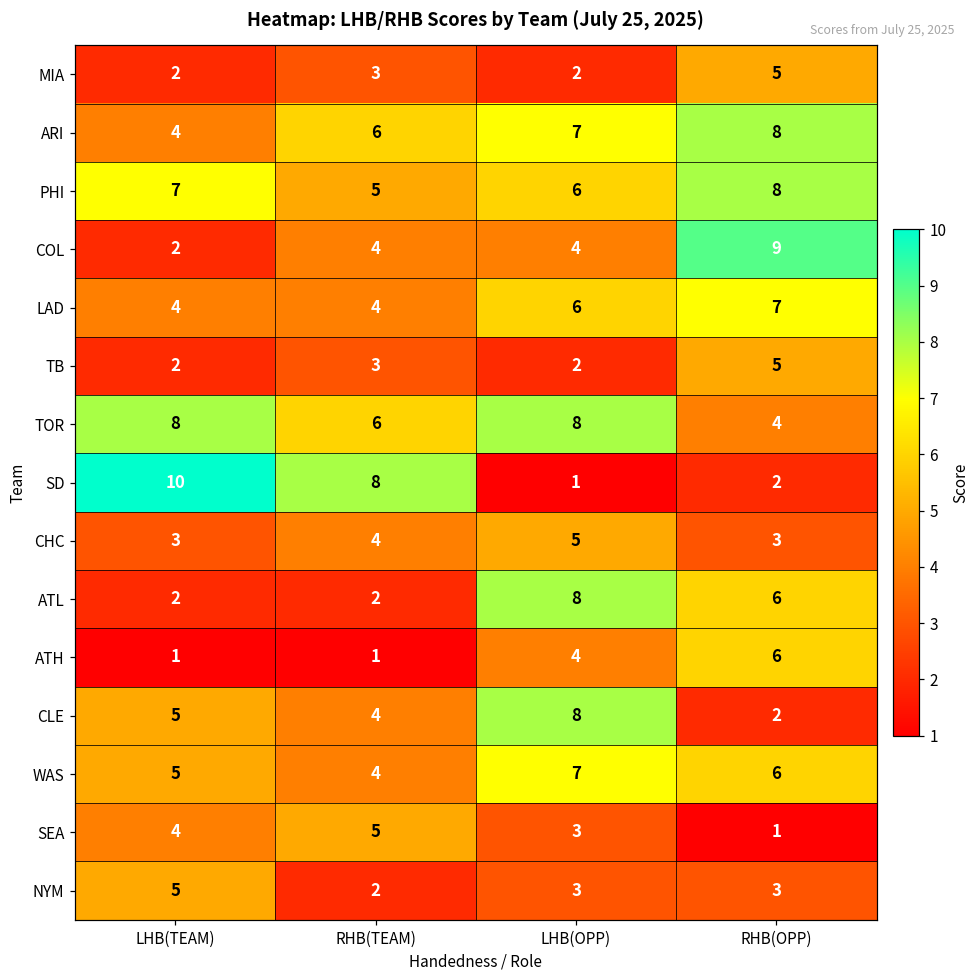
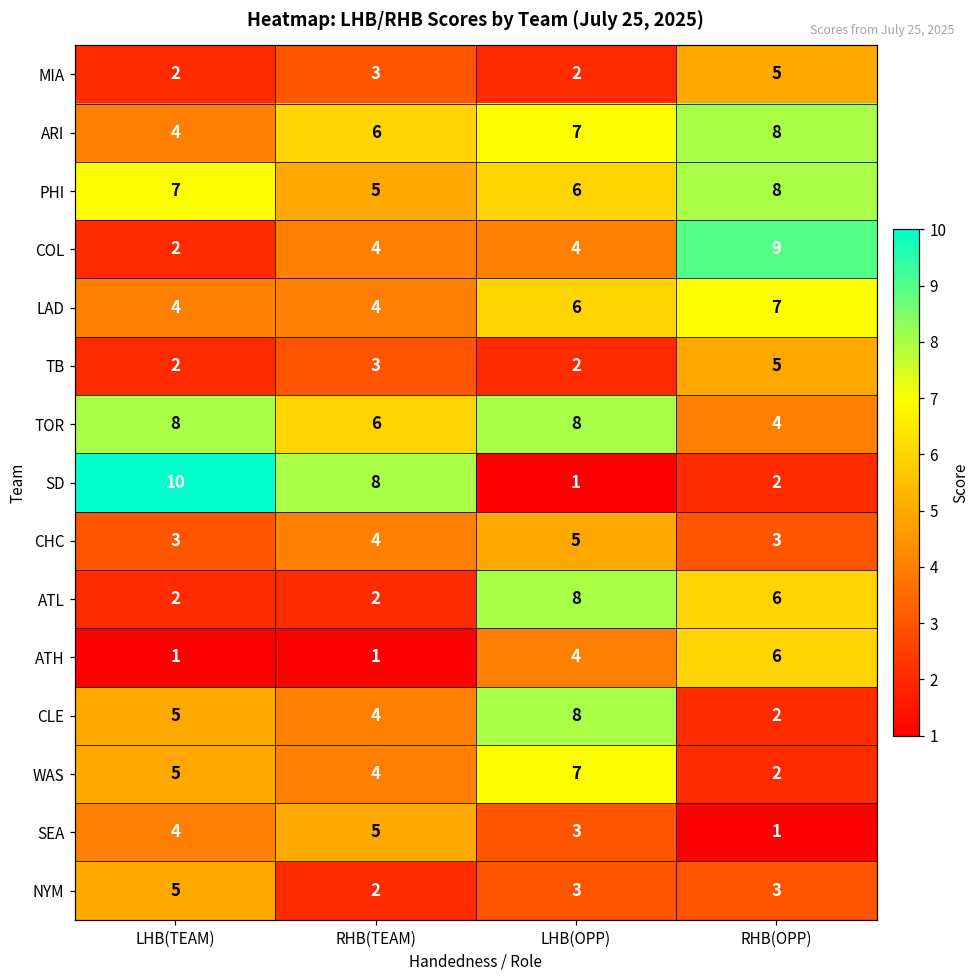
  {
    "MIA": {
      "LHB(TEAM)": 2,
      "RHB(TEAM)": 3,
      "LHB(OPP)": 2,
      "RHB(OPP)": 5
    },
    "ARI": {
      "LHB(TEAM)": 4,
      "RHB(TEAM)": 6,
      "LHB(OPP)": 7,
      "RHB(OPP)": 8
    },
    "PHI": {
      "LHB(TEAM)": 7,
      "RHB(TEAM)": 5,
      "LHB(OPP)": 6,
      "RHB(OPP)": 8
    },
    "COL": {
      "LHB(TEAM)": 2,
      "RHB(TEAM)": 4,
      "LHB(OPP)": 4,
      "RHB(OPP)": 9
    },
    "LAD": {
      "LHB(TEAM)": 4,
      "RHB(TEAM)": 4,
      "LHB(OPP)": 6,
      "RHB(OPP)": 7
    },
    "TB": {
      "LHB(TEAM)": 2,
      "RHB(TEAM)": 3,
      "LHB(OPP)": 2,
      "RHB(OPP)": 5
    },
    "TOR": {
      "LHB(TEAM)": 8,
      "RHB(TEAM)": 6,
      "LHB(OPP)": 8,
      "RHB(OPP)": 4
    },
    "SD": {
      "LHB(TEAM)": 10,
      "RHB(TEAM)": 8,
      "LHB(OPP)": 1,
      "RHB(OPP)": 2
    },
    "CHC": {
      "LHB(TEAM)": 3,
      "RHB(TEAM)": 4,
      "LHB(OPP)": 5,
      "RHB(OPP)": 3
    },
    "ATL": {
      "LHB(TEAM)": 2,
      "RHB(TEAM)": 2,
      "LHB(OPP)": 8,
      "RHB(OPP)": 6
    },
    "ATH": {
      "LHB(TEAM)": 1,
      "RHB(TEAM)": 1,
      "LHB(OPP)": 4,
      "RHB(OPP)": 6
    },
    "CLE": {
      "LHB(TEAM)": 5,
      "RHB(TEAM)": 4,
      "LHB(OPP)": 8,
      "RHB(OPP)": 2
    },
    "WAS": {
      "LHB(TEAM)": 5,
      "RHB(TEAM)": 4,
      "LHB(OPP)": 7,
-     "RHB(OPP)": 6
+     "RHB(OPP)": 2
    },
    "SEA": {
      "LHB(TEAM)": 4,
      "RHB(TEAM)": 5,
      "LHB(OPP)": 3,
      "RHB(OPP)": 1
    },
    "NYM": {
      "LHB(TEAM)": 5,
      "RHB(TEAM)": 2,
      "LHB(OPP)": 3,
      "RHB(OPP)": 3
    }
  }
